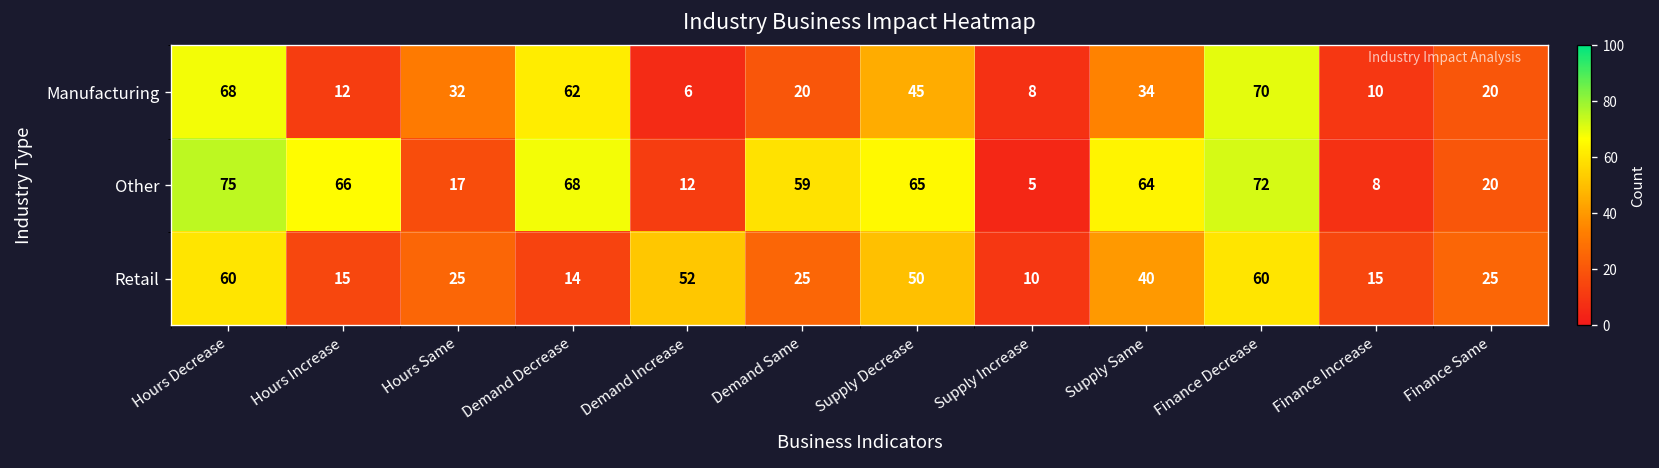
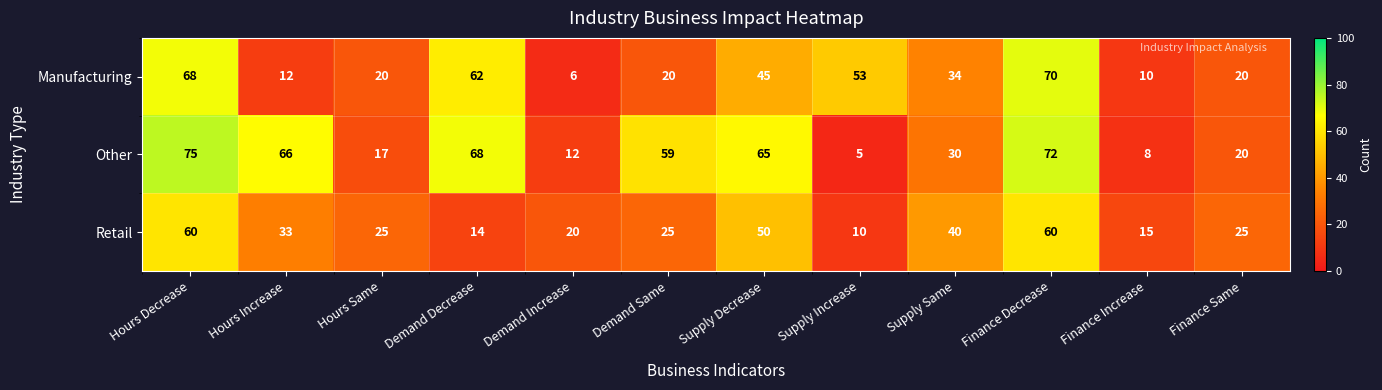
  {
    "Manufacturing": {
      "Hours Decrease": 68,
      "Hours Increase": 12,
-     "Hours Same": 32,
+     "Hours Same": 20,
      "Demand Decrease": 62,
      "Demand Increase": 6,
      "Demand Same": 20,
      "Supply Decrease": 45,
-     "Supply Increase": 8,
+     "Supply Increase": 53,
      "Supply Same": 34,
      "Finance Decrease": 70,
      "Finance Increase": 10
    },
    "Other": {
      "Hours Decrease": 75,
      "Hours Increase": 66,
      "Hours Same": 17,
      "Demand Decrease": 68,
      "Demand Increase": 12,
      "Demand Same": 59,
      "Supply Decrease": 65,
      "Supply Increase": 5,
-     "Supply Same": 64,
+     "Supply Same": 30,
      "Finance Decrease": 72,
      "Finance Increase": 8,
      "Finance Same": 20
    },
    "Retail": {
      "Hours Decrease": 60,
-     "Hours Increase": 15,
+     "Hours Increase": 33,
      "Hours Same": 25,
      "Demand Decrease": 14,
-     "Demand Increase": 52,
+     "Demand Increase": 20,
      "Demand Same": 25,
      "Supply Decrease": 50,
      "Supply Increase": 10,
      "Supply Same": 40,
      "Finance Decrease": 60,
      "Finance Increase": 15,
      "Finance Same": 25
    }
  }
